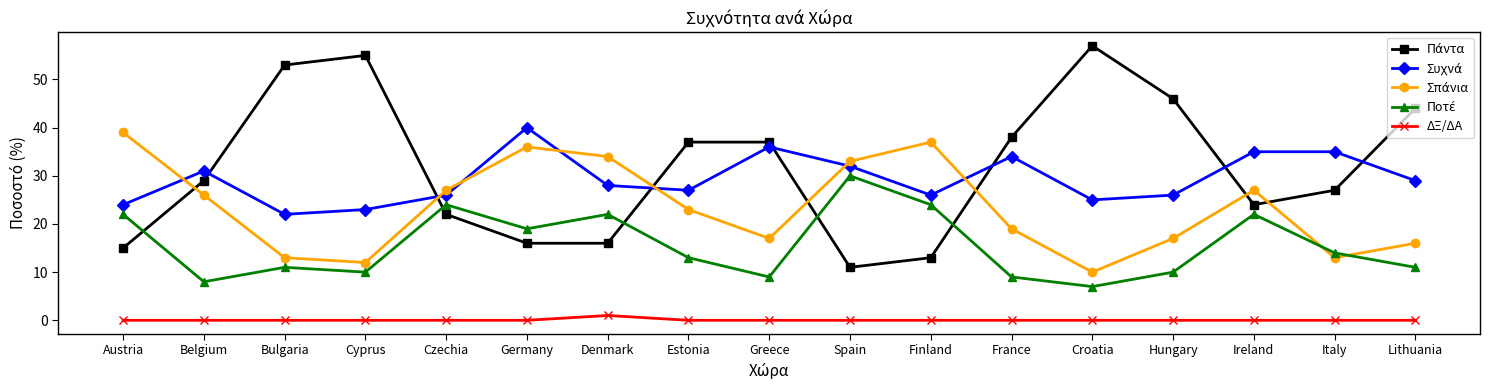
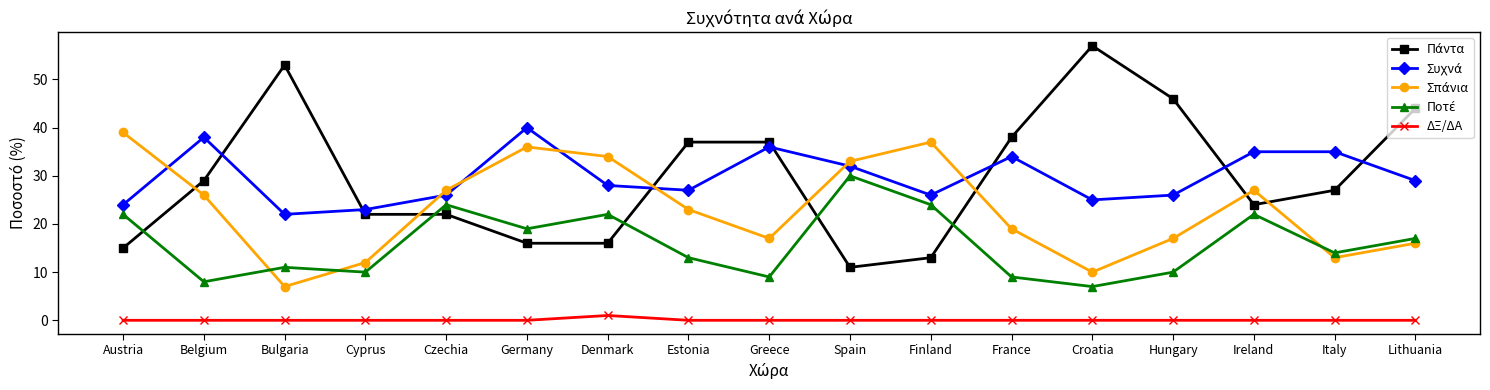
  {
    "Πάντα": {
      "Austria": 15,
      "Belgium": 29,
      "Bulgaria": 53,
-     "Cyprus": 55,
+     "Cyprus": 22,
      "Czechia": 22,
      "Germany": 16,
      "Denmark": 16,
      "Estonia": 37,
      "Greece": 37,
      "Spain": 11,
      "Finland": 13,
      "France": 38,
      "Croatia": 57,
      "Hungary": 46,
      "Ireland": 24,
      "Italy": 27
    },
    "Συχνά": {
      "Austria": 24,
-     "Belgium": 31,
+     "Belgium": 38,
      "Bulgaria": 22,
      "Cyprus": 23,
      "Czechia": 26,
      "Germany": 40,
      "Denmark": 28,
      "Estonia": 27,
      "Greece": 36,
      "Spain": 32,
      "Finland": 26,
      "France": 34,
      "Croatia": 25,
      "Hungary": 26,
      "Ireland": 35,
      "Italy": 35,
      "Lithuania": 29
    },
    "Σπάνια": {
      "Austria": 39,
      "Belgium": 26,
-     "Bulgaria": 13,
+     "Bulgaria": 7,
      "Cyprus": 12,
      "Czechia": 27,
      "Germany": 36,
      "Denmark": 34,
      "Estonia": 23,
      "Greece": 17,
      "Spain": 33,
      "Finland": 37,
      "France": 19,
      "Croatia": 10,
      "Hungary": 17,
      "Ireland": 27,
      "Italy": 13,
      "Lithuania": 16
    },
    "Ποτέ": {
      "Austria": 22,
      "Belgium": 8,
      "Bulgaria": 11,
      "Cyprus": 10,
      "Czechia": 24,
      "Germany": 19,
      "Denmark": 22,
      "Estonia": 13,
      "Greece": 9,
      "Spain": 30,
      "Finland": 24,
      "France": 9,
      "Croatia": 7,
      "Hungary": 10,
      "Ireland": 22,
      "Italy": 14,
-     "Lithuania": 11
+     "Lithuania": 17
    },
    "ΔΞ/ΔΑ": {
      "Austria": 0,
      "Belgium": 0,
      "Bulgaria": 0,
      "Cyprus": 0,
      "Czechia": 0,
      "Germany": 0,
      "Denmark": 1,
      "Estonia": 0,
      "Greece": 0,
      "Spain": 0,
      "Finland": 0,
      "France": 0,
      "Croatia": 0,
      "Hungary": 0,
      "Ireland": 0,
      "Italy": 0,
      "Lithuania": 0
    }
  }
